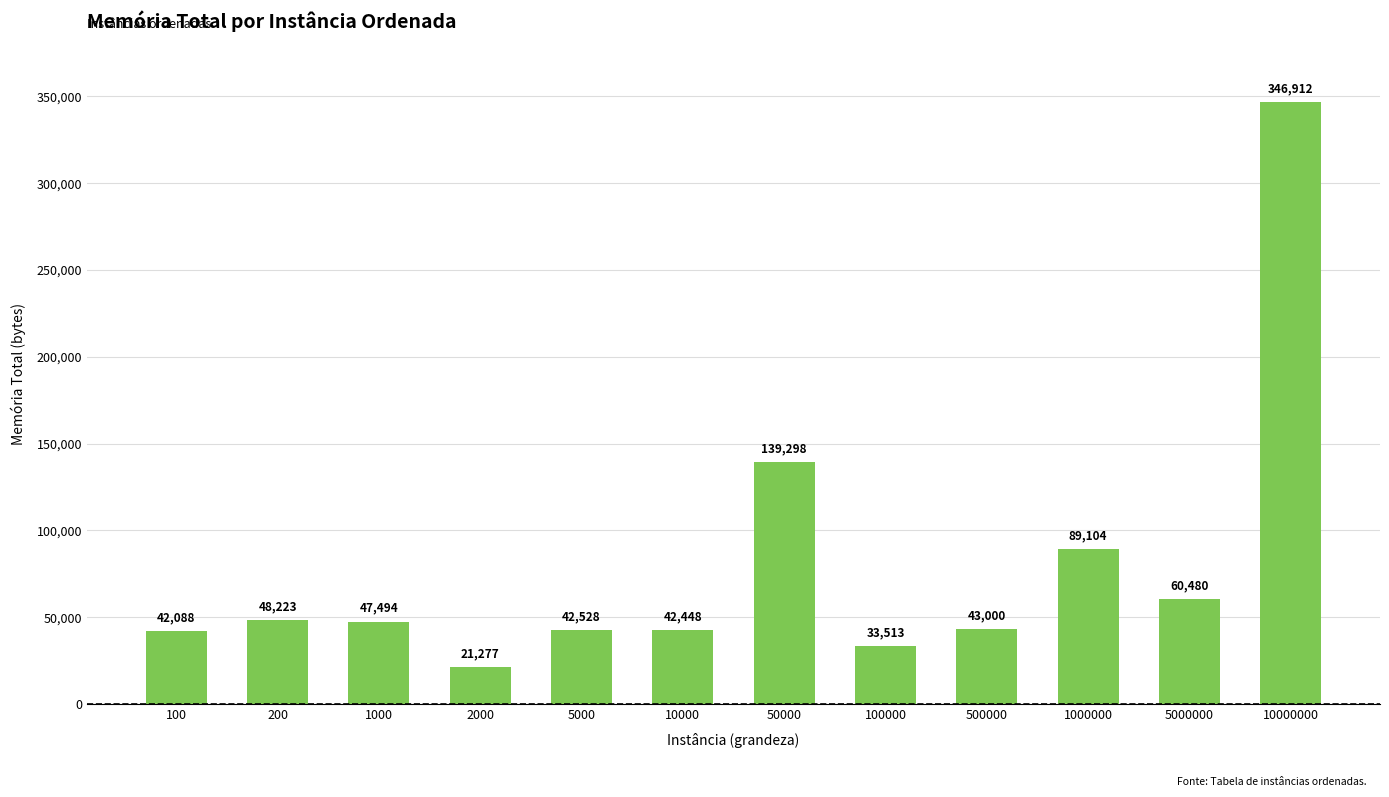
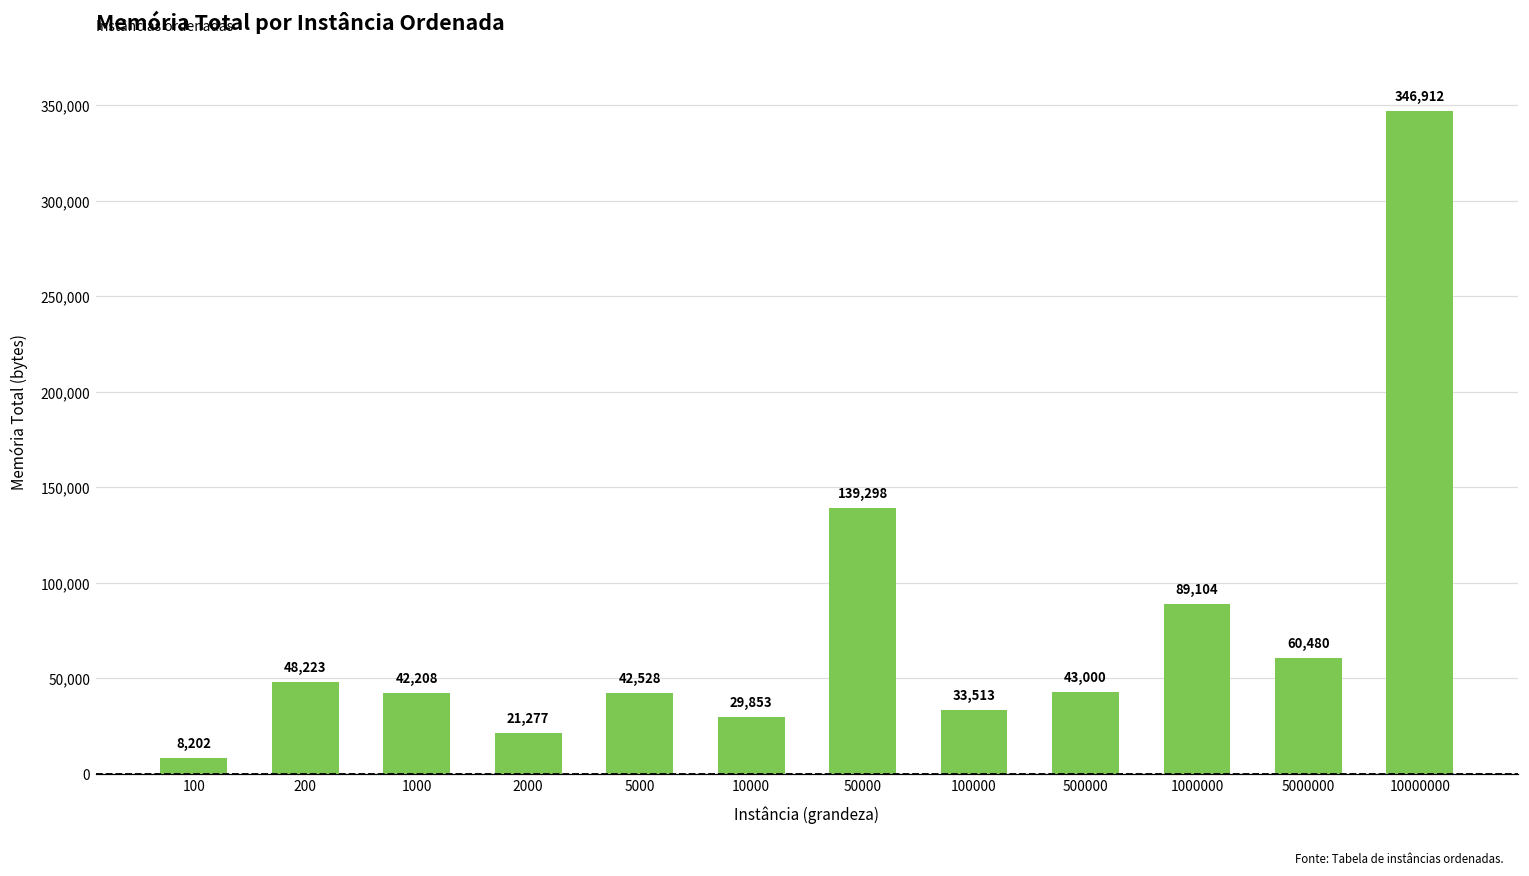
  {
-   "100": "42,088",
+   "100": "8,202",
    "200": "48,223",
-   "1000": "47,494",
+   "1000": "42,208",
    "2000": "21,277",
    "5000": "42,528",
-   "10000": "42,448",
+   "10000": "29,853",
    "50000": "139,298",
    "100000": "33,513",
    "500000": "43,000",
    "1000000": "89,104",
    "5000000": "60,480",
    "10000000": "346,912"
  }
